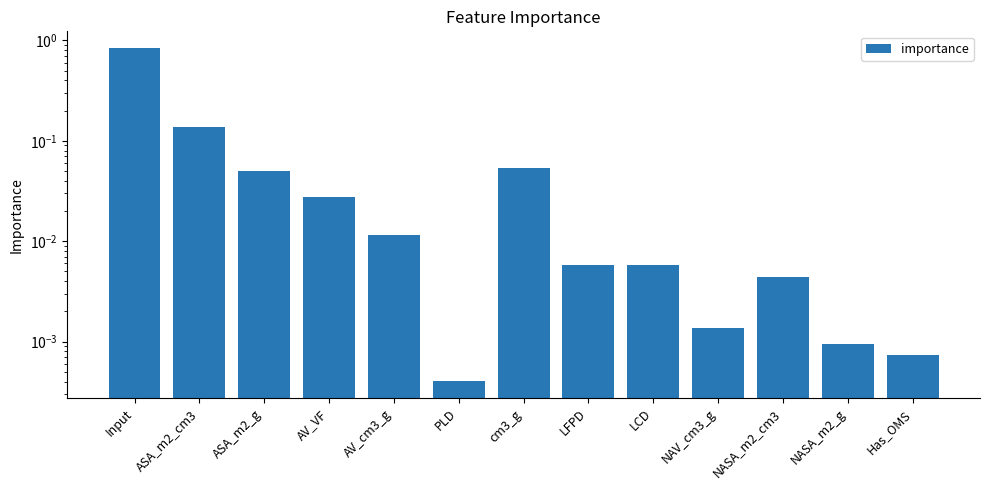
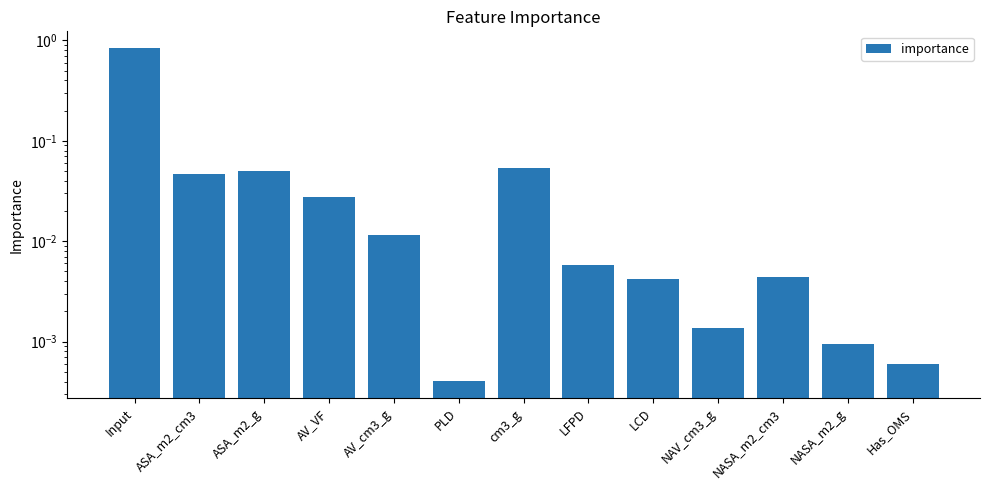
  {
    "Input": 0.8,
-   "ASA_m2_cm3": 0.14,
+   "ASA_m2_cm3": 0.05,
    "ASA_m2_g": 0.05,
    "AV_VF": 0.027,
    "AV_cm3_g": 0.012,
    "PLD": 0.0004,
    "cm3_g": 0.05,
    "LFPD": 0.006,
-   "LCD": 0.006,
+   "LCD": 0.0042,
    "NAV_cm3_g": 0.0014,
    "NASA_m2_cm3": 0.004,
    "NASA_m2_g": 0.0009,
-   "Has_OMS": 0.0007
+   "Has_OMS": 0.0006
  }
